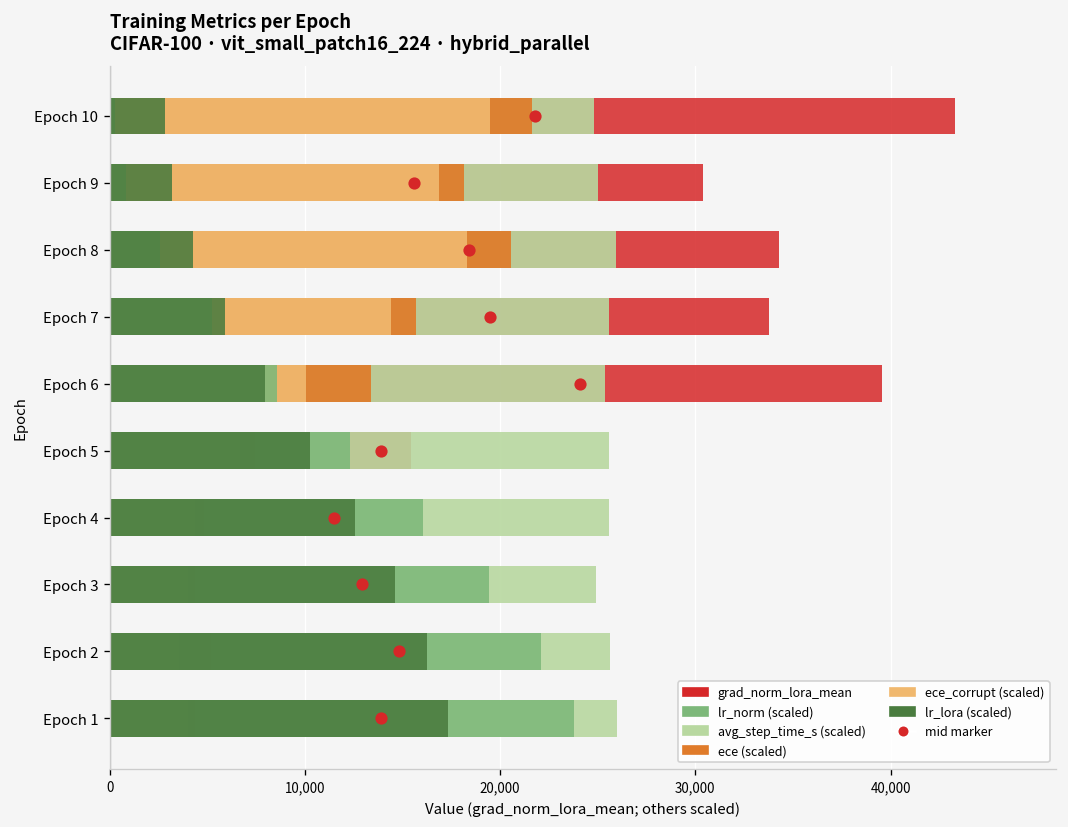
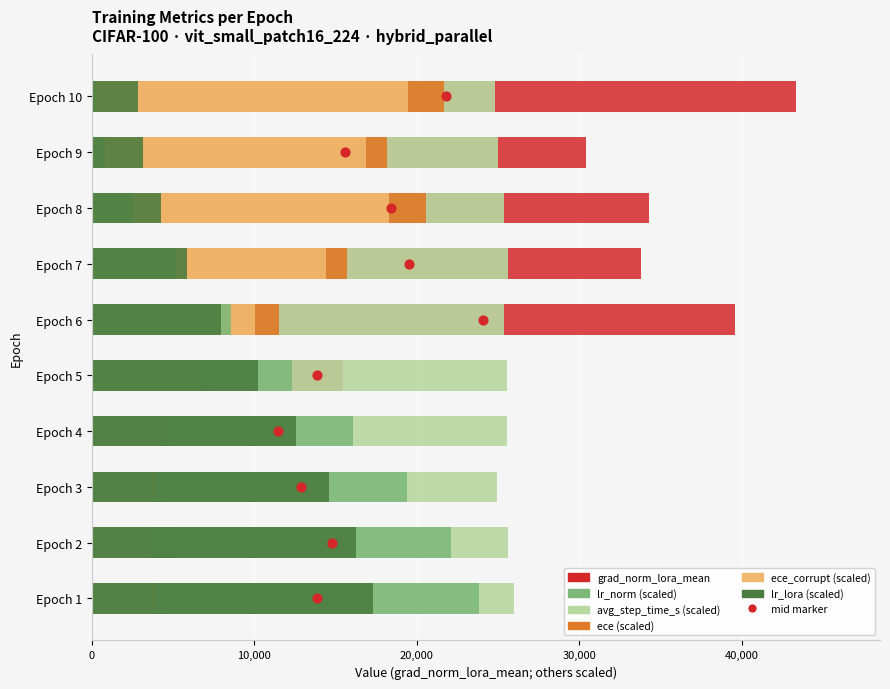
  {
    "avg_step_time_s (scaled)": {
-     "Epoch 8": "25,900",
+     "Epoch 8": "25,300",
      "Epoch 5": "25,600",
      "Epoch 4": "25,600",
      "Epoch 3": "24,900",
      "Epoch 2": "25,600",
      "Epoch 1": "26,000"
    },
    "ece (scaled)": {
-     "Epoch 6": "13,400"
+     "Epoch 6": "11,500"
    }
  }
